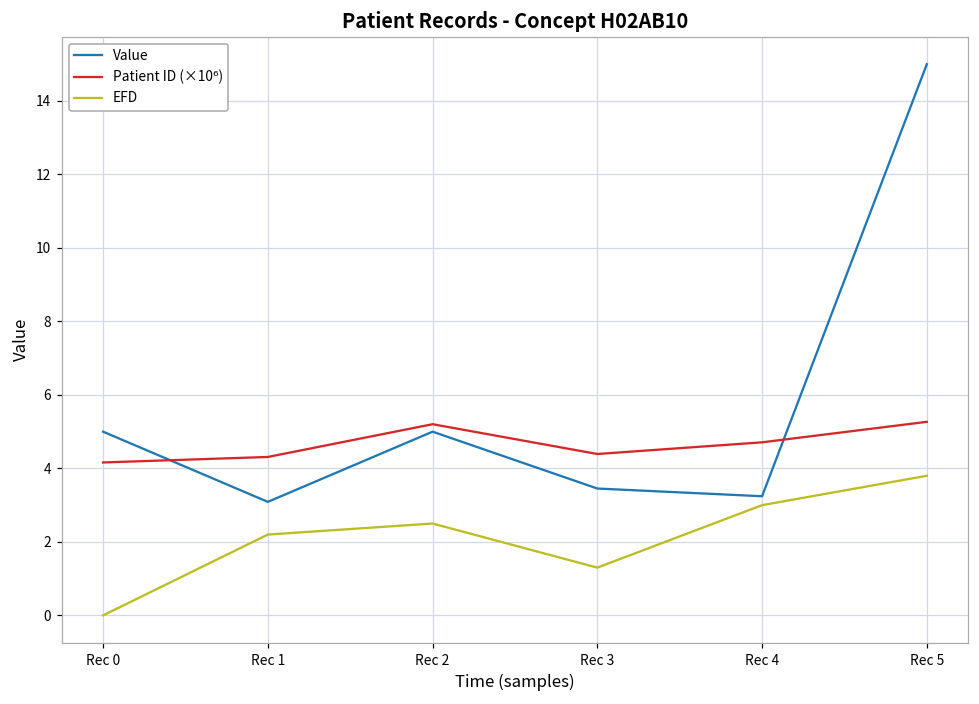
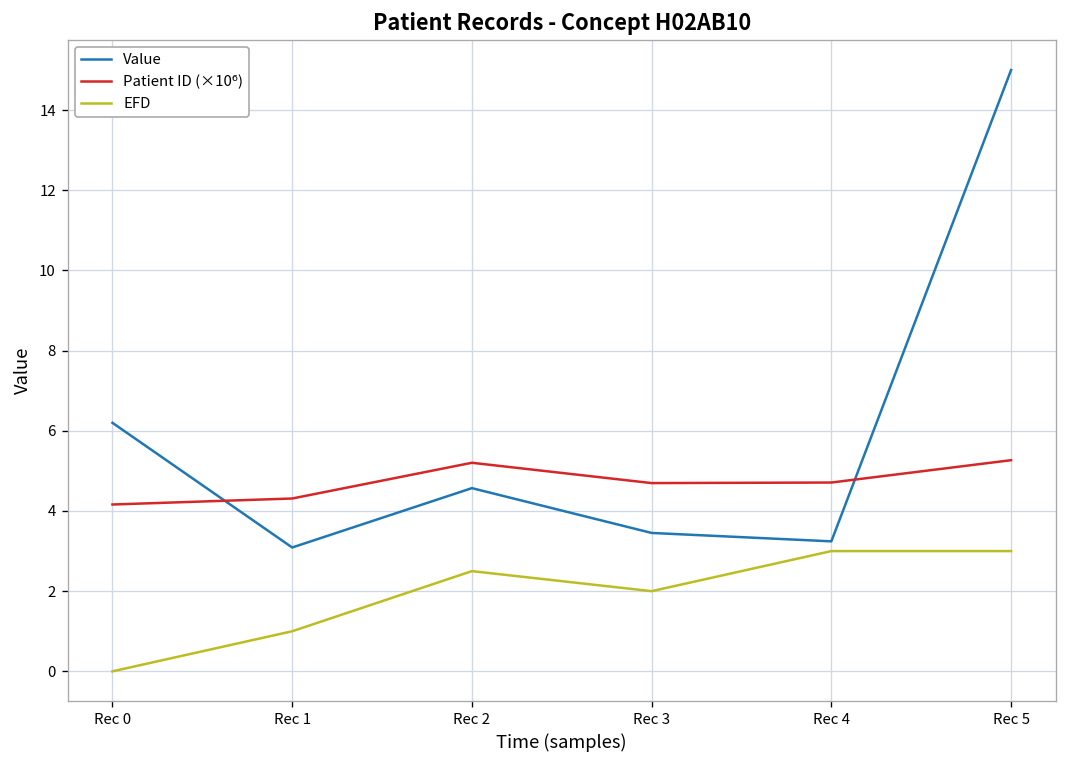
  {
    "Value": {
-     "Rec 0": 5.0,
+     "Rec 0": 6.2,
      "Rec 1": 3.1,
-     "Rec 2": 5.0,
+     "Rec 2": 4.6,
      "Rec 3": 3.5,
      "Rec 4": 3.2,
      "Rec 5": 15.0
    },
    "Patient ID (×10⁶)": {
      "Rec 0": 4.2,
      "Rec 1": 4.3,
      "Rec 2": 5.2,
-     "Rec 3": 4.4,
+     "Rec 3": 4.7,
      "Rec 4": 4.7,
      "Rec 5": 5.3
    },
    "EFD": {
      "Rec 0": 0.0,
-     "Rec 1": 2.2,
+     "Rec 1": 1.0,
      "Rec 2": 2.5,
-     "Rec 3": 1.3,
+     "Rec 3": 2.0,
      "Rec 4": 3.0,
-     "Rec 5": 3.8
+     "Rec 5": 3.0
    }
  }
